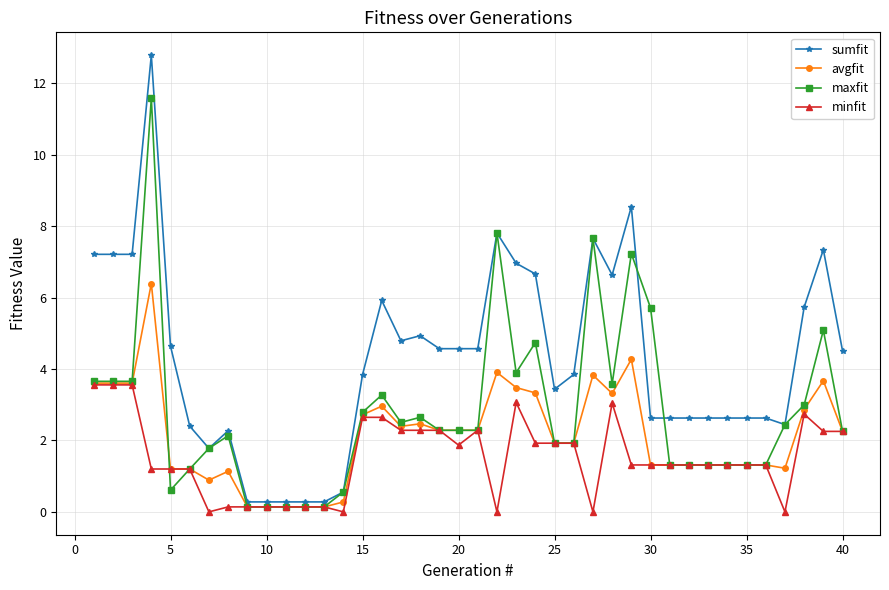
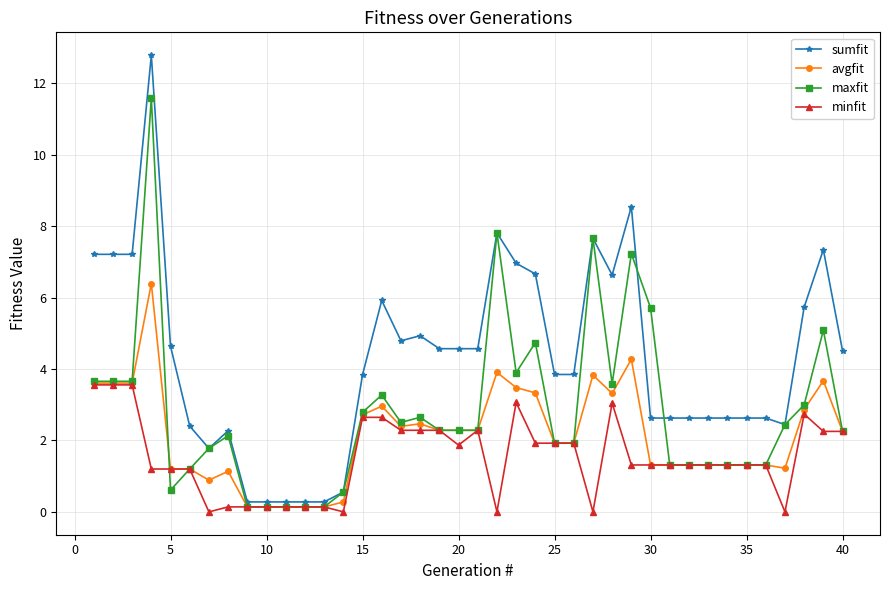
  {
    "sumfit": {
      "5": 4.6,
      "10": 0.3,
      "15": 3.8,
      "20": 4.6,
-     "25": 3.4,
+     "25": 3.8,
      "30": 2.6,
      "35": 2.6,
      "40": 4.5
    },
    "maxfit": {
      "5": 0.6,
      "30": 5.7
    },
    "minfit": {
      "20": 1.9
    }
  }
